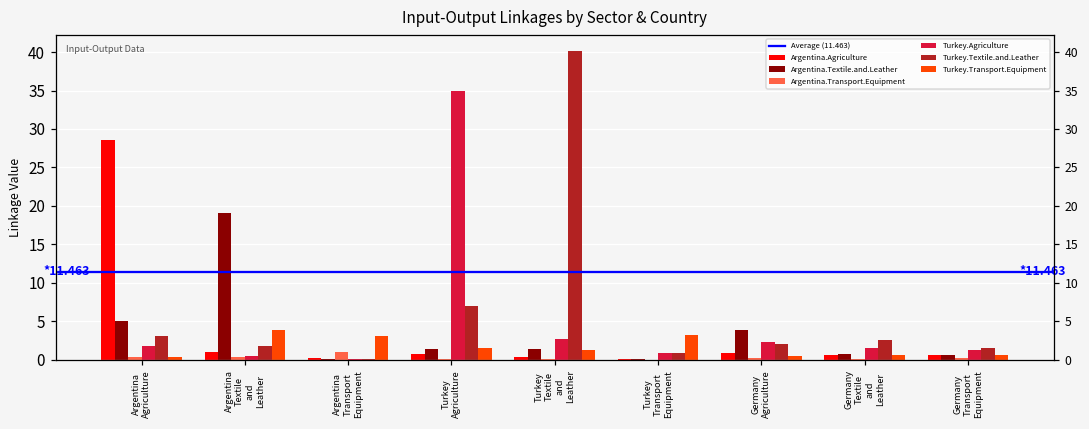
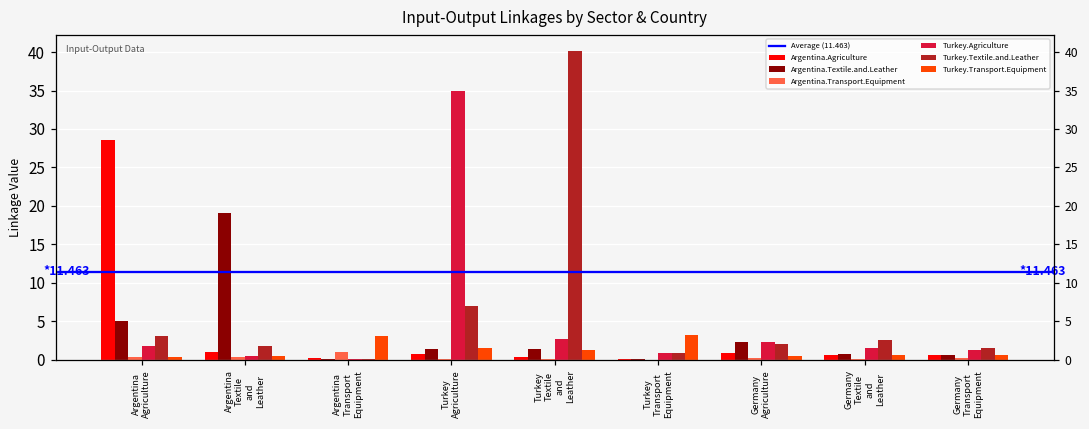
  {
    "Argentina.Agriculture": {
      "Argentina Agriculture": 29,
      "Argentina Textile and Leather": 1,
      "Turkey Agriculture": 1,
      "Turkey Textile and Leather": 0,
      "Germany Agriculture": 1,
      "Germany Textile and Leather": 1,
      "Germany Transport Equipment": 1
    },
    "Argentina.Textile.and.Leather": {
      "Argentina Agriculture": 5,
      "Argentina Textile and Leather": 19,
      "Turkey Agriculture": 1,
      "Turkey Textile and Leather": 1,
-     "Germany Agriculture": 4,
+     "Germany Agriculture": 2,
      "Germany Textile and Leather": 1,
      "Germany Transport Equipment": 1
    },
    "Argentina.Transport.Equipment": {
      "Argentina Textile and Leather": 0,
      "Argentina Transport Equipment": 1
    },
    "Turkey.Transport.Equipment": {
      "Argentina Agriculture": 0,
-     "Argentina Textile and Leather": 4,
+     "Argentina Textile and Leather": 0,
      "Argentina Transport Equipment": 3,
      "Turkey Agriculture": 1,
      "Turkey Textile and Leather": 1,
      "Turkey Transport Equipment": 3,
      "Germany Agriculture": 1,
      "Germany Textile and Leather": 1,
      "Germany Transport Equipment": 1
    }
  }
